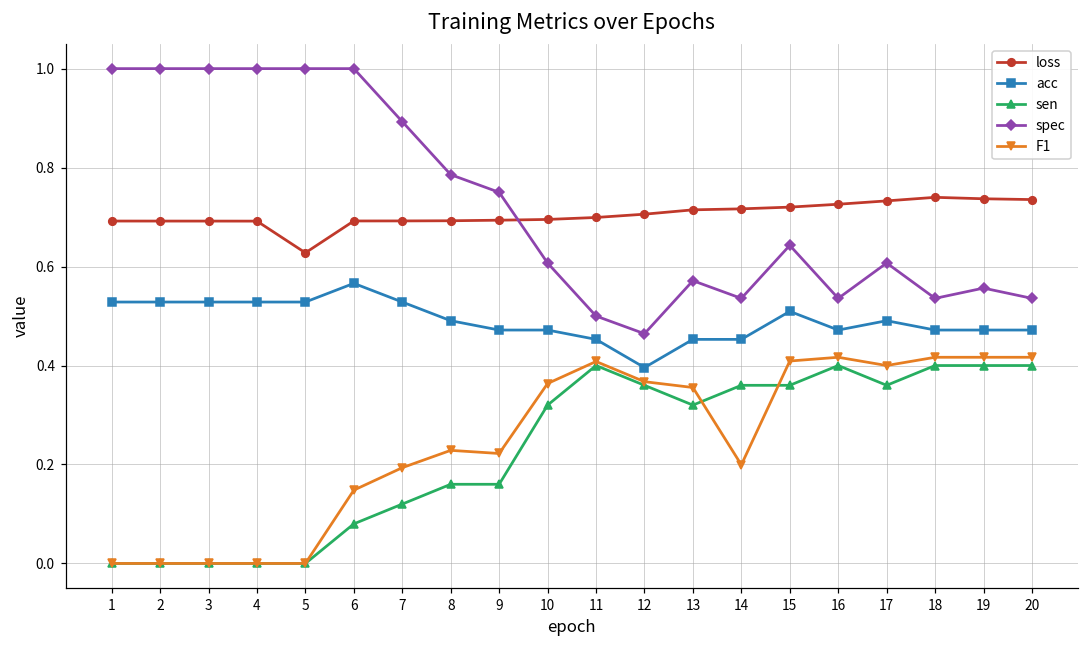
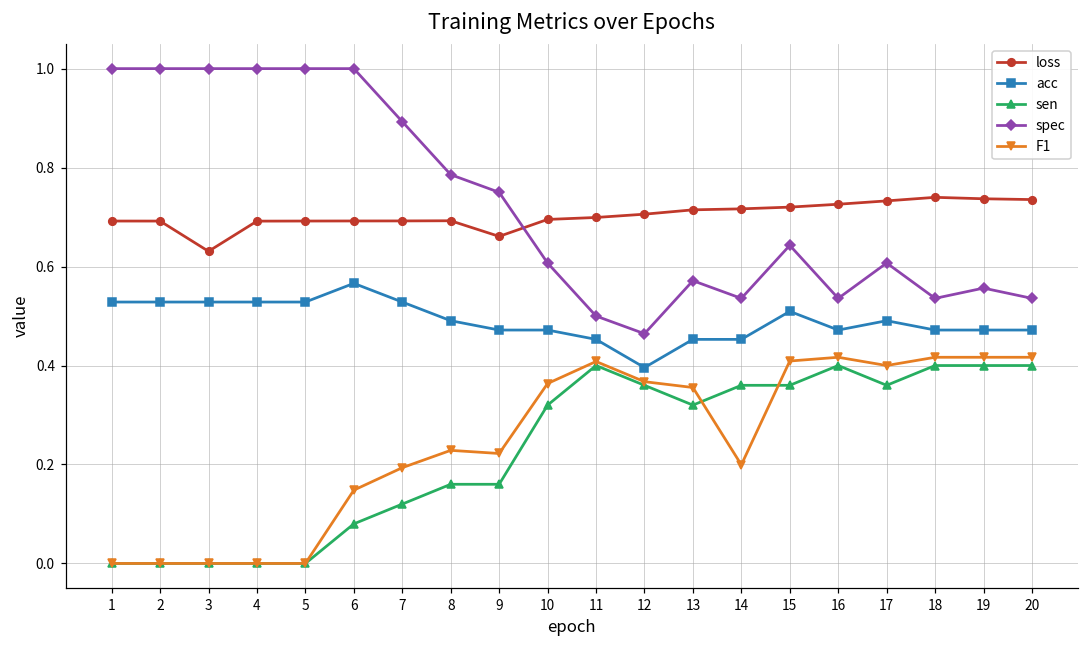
  {
    "loss": {
      "1": 0.69,
      "2": 0.69,
-     "3": 0.69,
+     "3": 0.63,
      "4": 0.69,
-     "5": 0.63,
+     "5": 0.69,
      "6": 0.69,
      "7": 0.69,
      "8": 0.69,
-     "9": 0.69,
+     "9": 0.66,
      "10": 0.70,
      "11": 0.70,
      "12": 0.71,
      "13": 0.71,
      "14": 0.72,
      "15": 0.72,
      "16": 0.73,
      "17": 0.73,
      "18": 0.74,
      "19": 0.74,
      "20": 0.74
    },
    "acc": {
      "1": 0.53,
      "2": 0.53,
      "3": 0.53,
      "4": 0.53,
      "5": 0.53,
      "6": 0.57,
      "7": 0.53,
      "8": 0.49,
      "9": 0.47,
      "10": 0.47,
      "11": 0.45,
      "12": 0.40,
      "13": 0.45,
      "14": 0.45,
      "15": 0.51,
      "16": 0.47,
      "17": 0.49,
      "18": 0.47,
      "19": 0.47,
      "20": 0.47
    },
    "sen": {
      "6": 0.08,
      "7": 0.12,
      "8": 0.16,
      "9": 0.16,
      "10": 0.32,
      "11": 0.40,
      "12": 0.36,
      "13": 0.32,
      "14": 0.36,
      "15": 0.36,
      "16": 0.40,
      "17": 0.36,
      "18": 0.40,
      "19": 0.40,
      "20": 0.40
    },
    "spec": {
      "1": 1.00,
      "2": 1.00,
      "3": 1.00,
      "4": 1.00,
      "5": 1.00,
      "6": 1.00,
      "7": 0.89,
      "8": 0.79,
      "9": 0.75,
      "10": 0.61,
      "11": 0.50,
      "12": 0.46,
      "13": 0.57,
      "14": 0.54,
      "15": 0.64,
      "16": 0.54,
      "17": 0.61,
      "18": 0.54,
      "19": 0.56,
      "20": 0.54
    },
    "F1": {
      "6": 0.15,
      "7": 0.19,
      "8": 0.23,
      "9": 0.22,
      "10": 0.36,
      "11": 0.41,
      "12": 0.37,
      "13": 0.36,
      "14": 0.20,
      "15": 0.41,
      "16": 0.42,
      "17": 0.40,
      "18": 0.42,
      "19": 0.42,
      "20": 0.42
    }
  }
